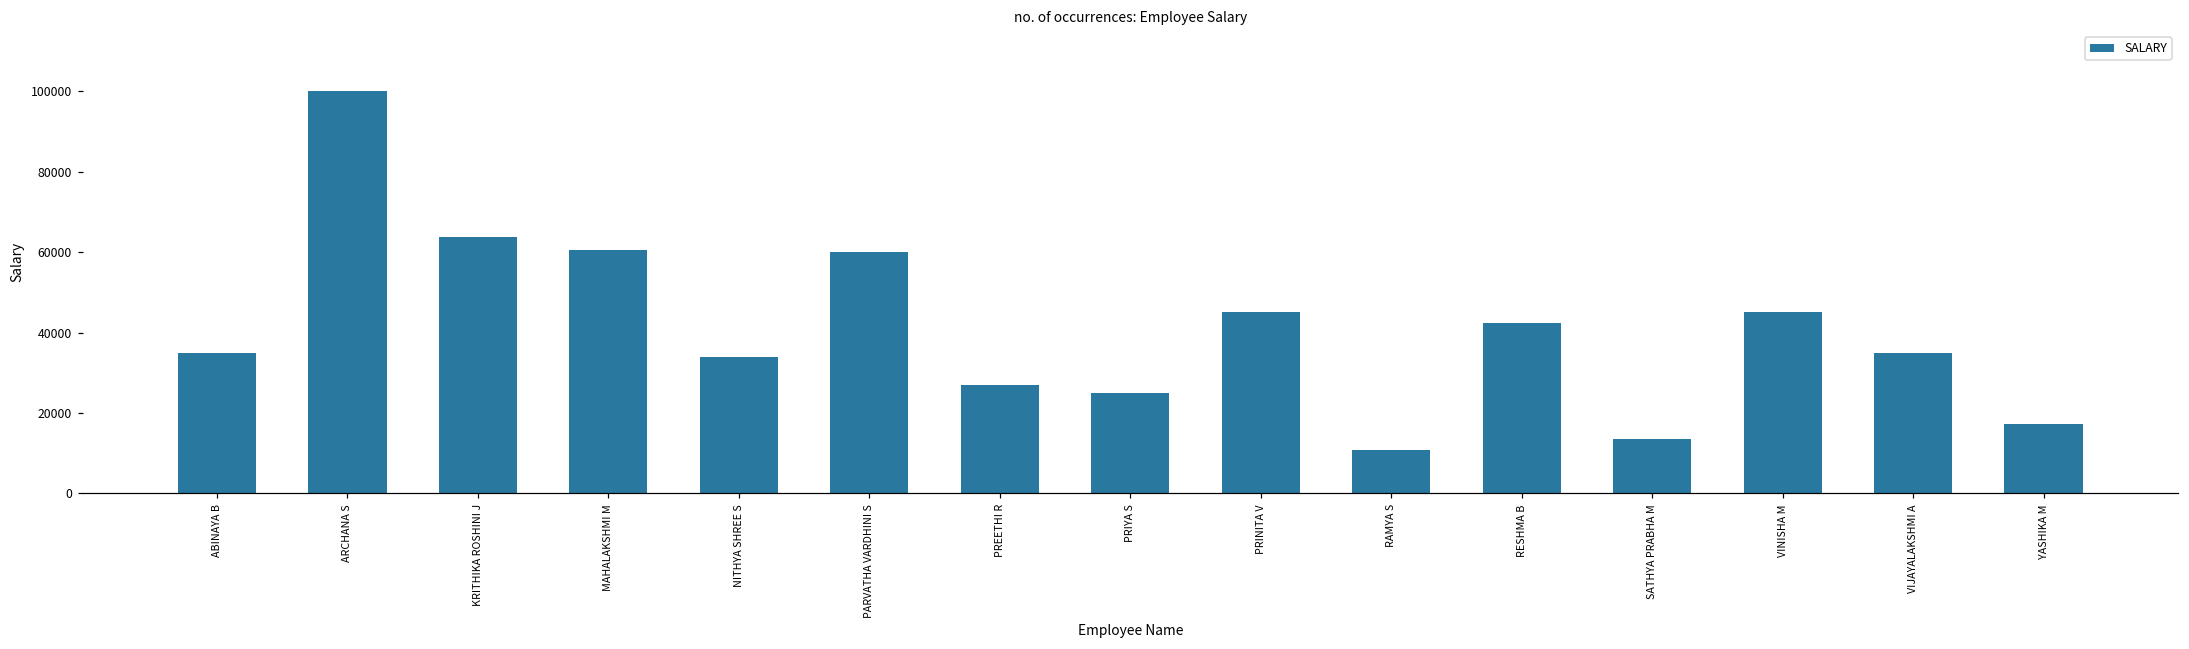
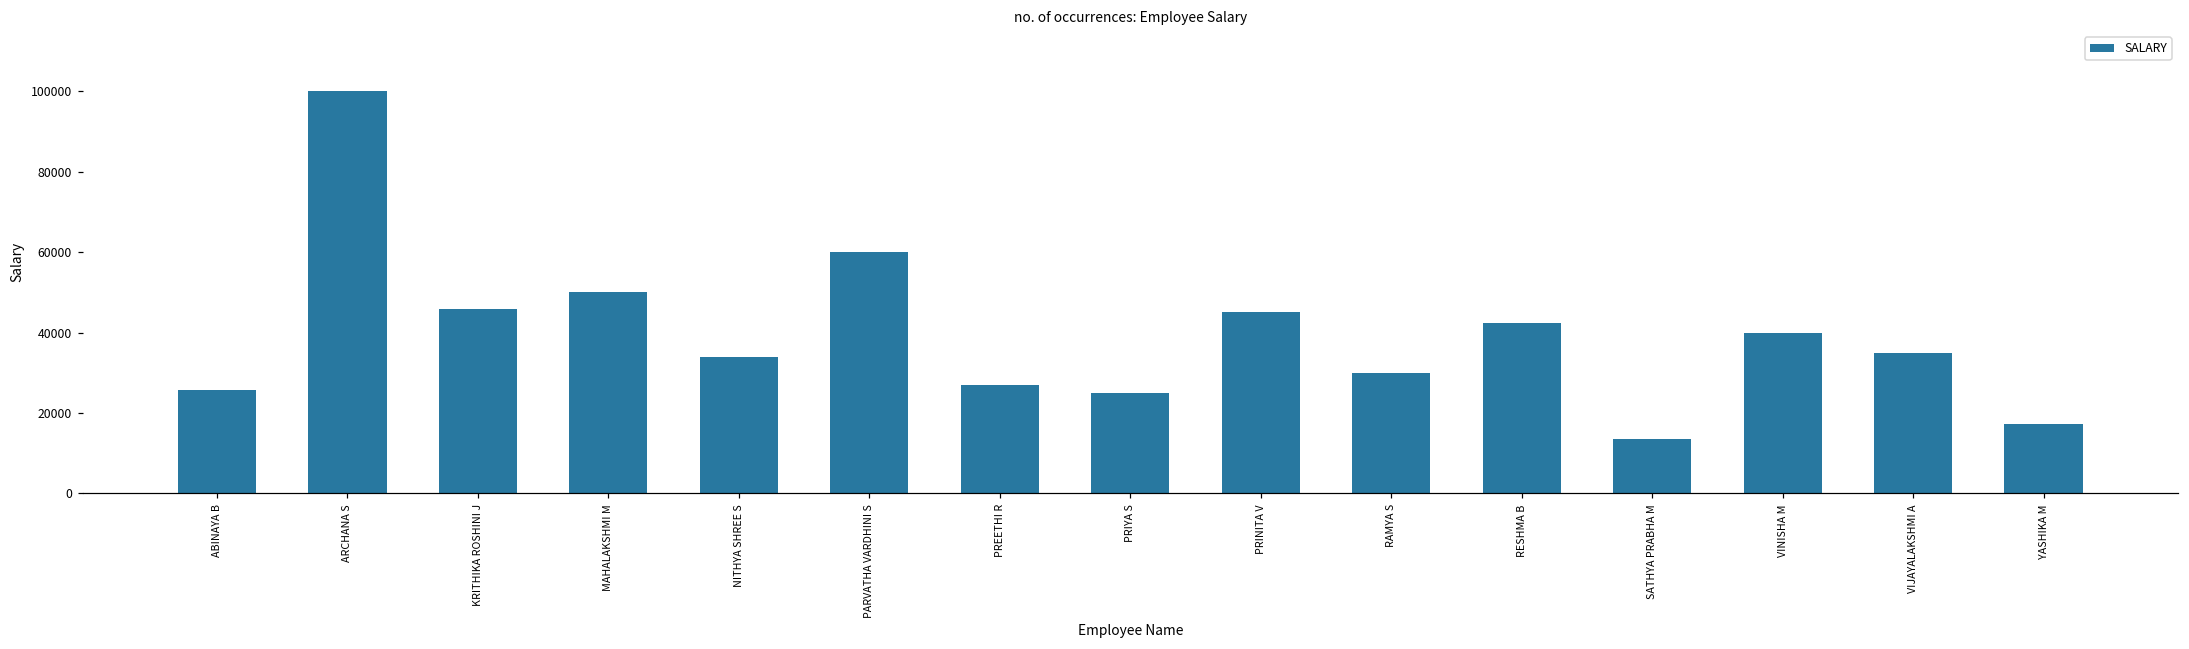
  {
-   "ABINAYA B": 35000,
+   "ABINAYA B": 26000,
    "ARCHANA S": 100000,
-   "KRITHIKA ROSHINI J": 64000,
-   "MAHALAKSHMI M": 60000,
+   "KRITHIKA ROSHINI J": 46000,
+   "MAHALAKSHMI M": 50000,
    "NITHYA SHREE S": 34000,
    "PARVATHA VARDHINI S": 60000,
    "PREETHI R": 27000,
    "PRIYA S": 25000,
    "PRINITA V": 45000,
-   "RAMYA S": 11000,
+   "RAMYA S": 30000,
    "RESHMA B": 42000,
    "SATHYA PRABHA M": 13000,
-   "VINISHA M": 45000,
+   "VINISHA M": 40000,
    "VIJAYALAKSHMI A": 35000,
    "YASHIKA M": 17000
  }
